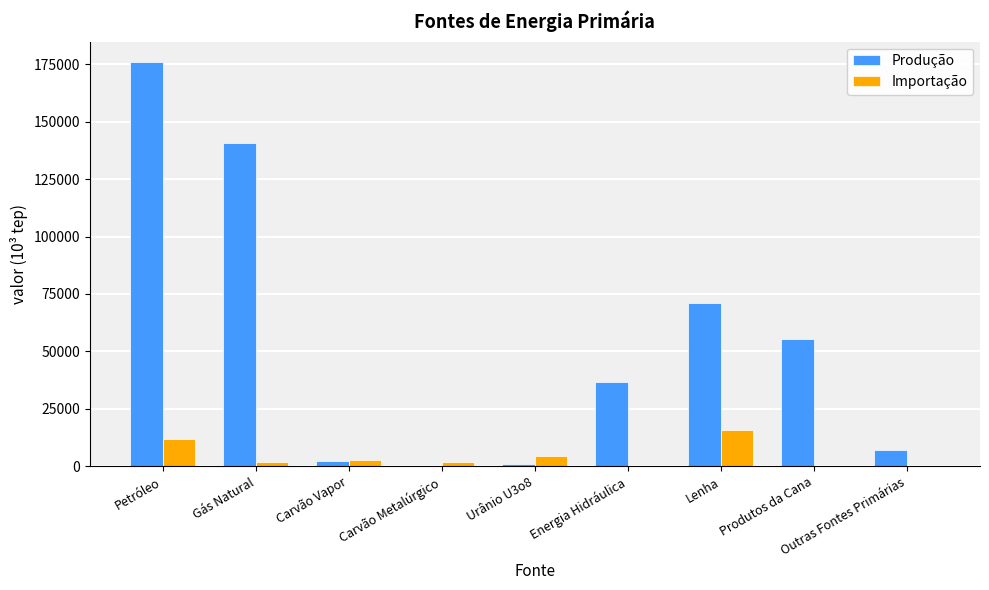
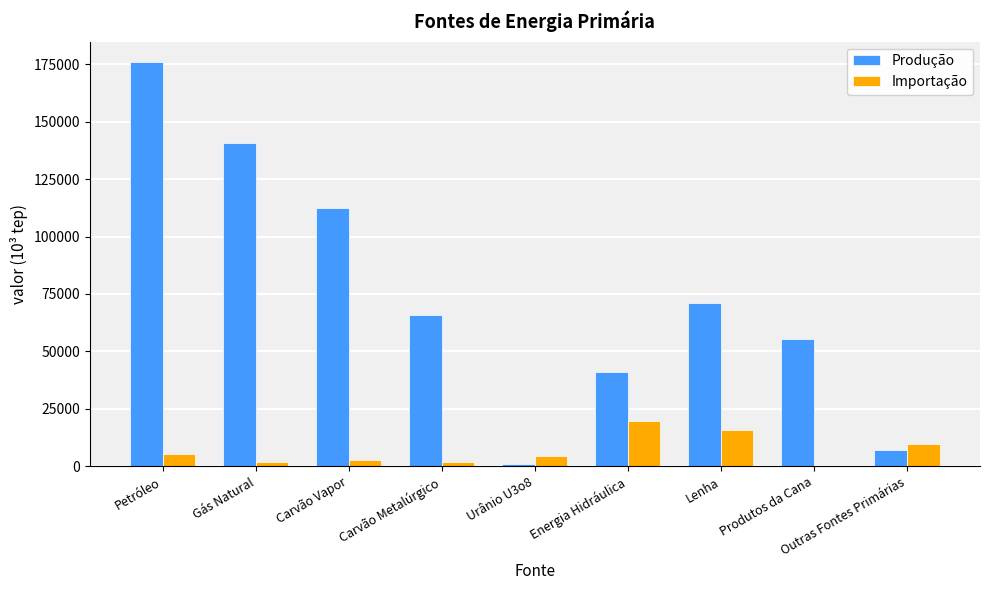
  {
    "Produção": {
      "Petróleo": 176000,
      "Gás Natural": 141000,
-     "Carvão Vapor": 2000,
-     "Carvão Metalúrgico": 0,
-     "Energia Hidráulica": 37000,
+     "Carvão Vapor": 112000,
+     "Carvão Metalúrgico": 66000,
+     "Energia Hidráulica": 41000,
      "Lenha": 71000,
      "Produtos da Cana": 55000,
      "Outras Fontes Primárias": 7000
    },
    "Importação": {
-     "Petróleo": 12000,
+     "Petróleo": 5000,
      "Gás Natural": 2000,
      "Carvão Vapor": 3000,
      "Carvão Metalúrgico": 2000,
      "Urânio U3o8": 5000,
-     "Energia Hidráulica": 0,
+     "Energia Hidráulica": 20000,
      "Lenha": 16000,
      "Produtos da Cana": 0,
-     "Outras Fontes Primárias": 0
+     "Outras Fontes Primárias": 10000
    }
  }
